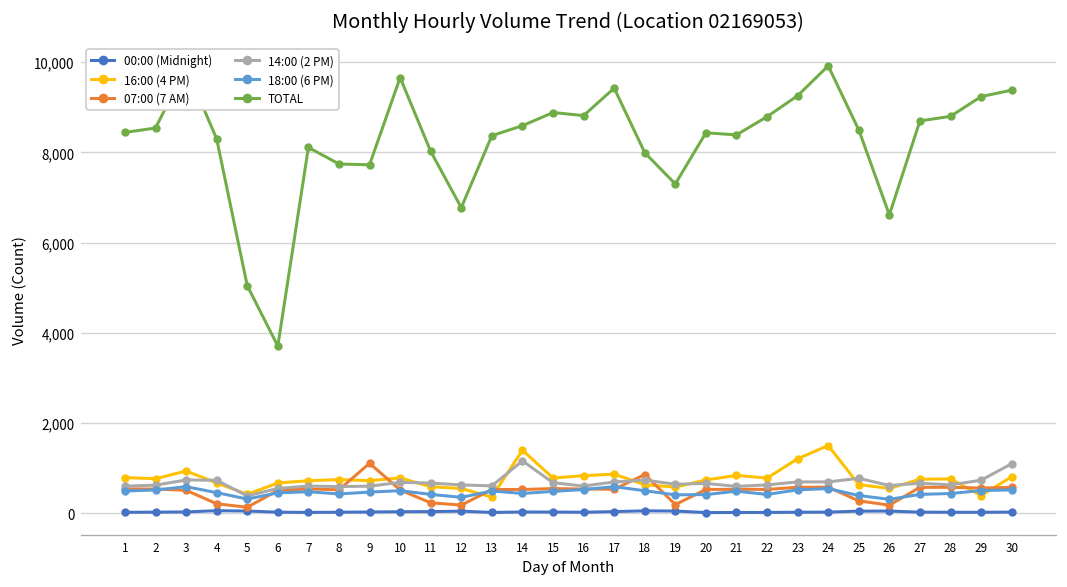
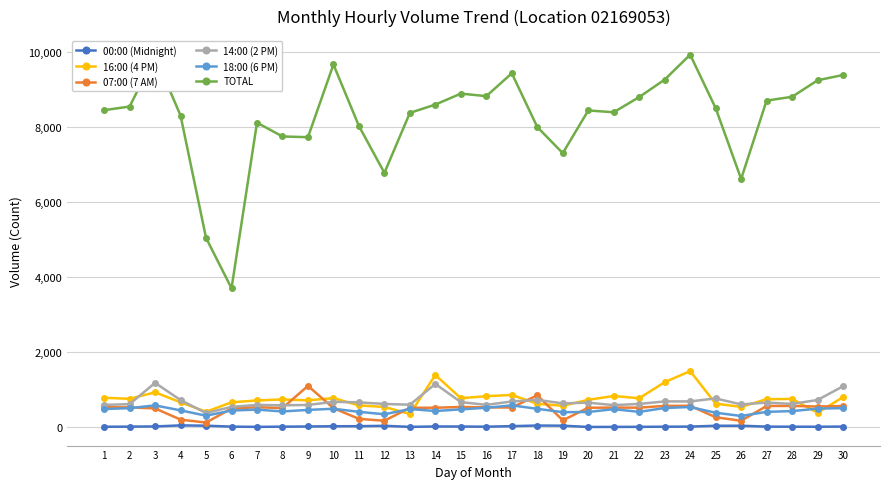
  {
    "16:00 (4 PM)": {
      "1": "800",
      "2": "800",
      "3": "900",
      "6": "700",
      "7": "700",
      "8": "700",
      "9": "700",
      "10": "800",
      "11": "600",
      "12": "500",
      "13": "400",
      "14": "1,400",
      "15": "800",
      "16": "800",
      "17": "900",
      "18": "600",
      "20": "700",
      "21": "800",
      "22": "800",
      "23": "1,200",
      "24": "1,500",
      "25": "600",
      "27": "800",
      "28": "800",
      "29": "400",
      "30": "800"
    },
    "07:00 (7 AM)": {
      "3": "500",
      "4": "200",
      "5": "100",
      "8": "500",
      "9": "1,100",
      "11": "200",
      "12": "200",
      "14": "500",
      "18": "900",
      "19": "200",
      "20": "500",
      "22": "500",
      "25": "300",
      "26": "200",
      "27": "600"
    },
    "14:00 (2 PM)": {
      "2": "600",
-     "3": "700",
+     "3": "1,200",
      "8": "600",
      "9": "600",
      "10": "700",
      "11": "700",
      "12": "600",
      "13": "600",
      "14": "1,200",
      "15": "700",
      "17": "700",
      "18": "700",
      "20": "700",
      "22": "600",
      "23": "700",
      "24": "700",
      "25": "800",
      "27": "700",
      "29": "700",
      "30": "1,100"
    },
    "TOTAL": {
      "1": "8,400",
      "2": "8,500",
      "4": "8,300",
      "5": "5,000",
      "6": "3,700",
      "7": "8,100",
      "8": "7,700",
      "9": "7,700",
      "10": "9,700",
      "11": "8,000",
      "12": "6,800",
      "13": "8,400",
      "14": "8,600",
      "15": "8,900",
      "16": "8,800",
      "17": "9,400",
      "18": "8,000",
      "19": "7,300",
      "20": "8,400",
      "21": "8,400",
      "22": "8,800",
      "23": "9,300",
      "24": "9,900",
      "25": "8,500",
      "26": "6,600",
      "27": "8,700",
      "28": "8,800",
      "29": "9,200",
      "30": "9,400"
    }
  }
